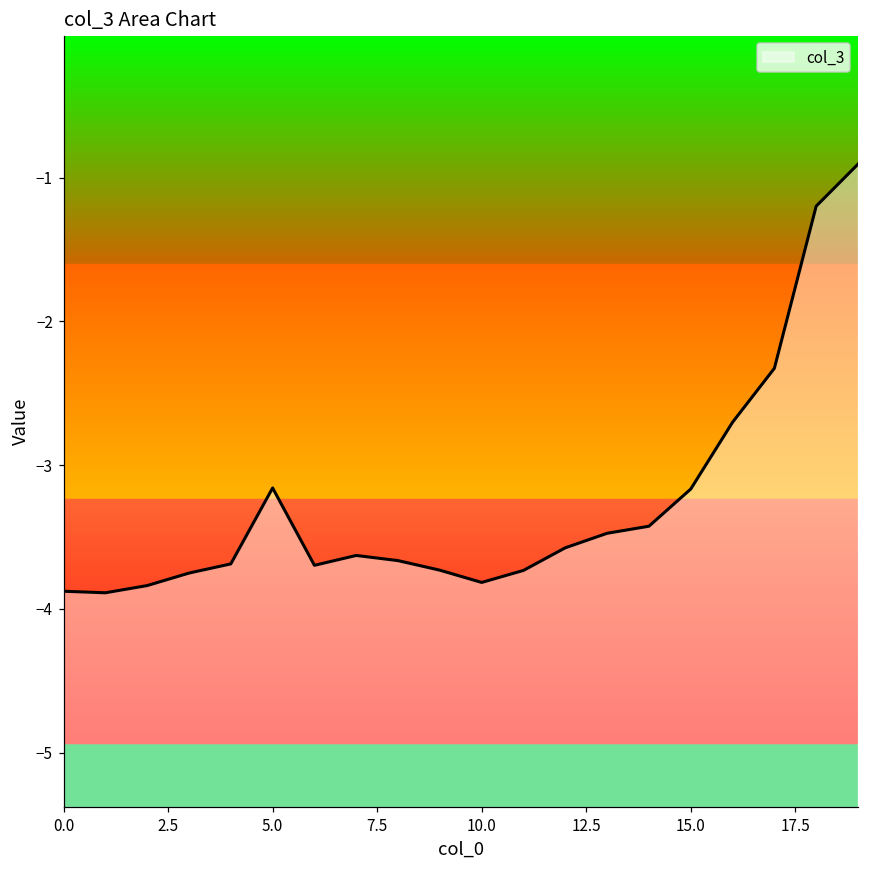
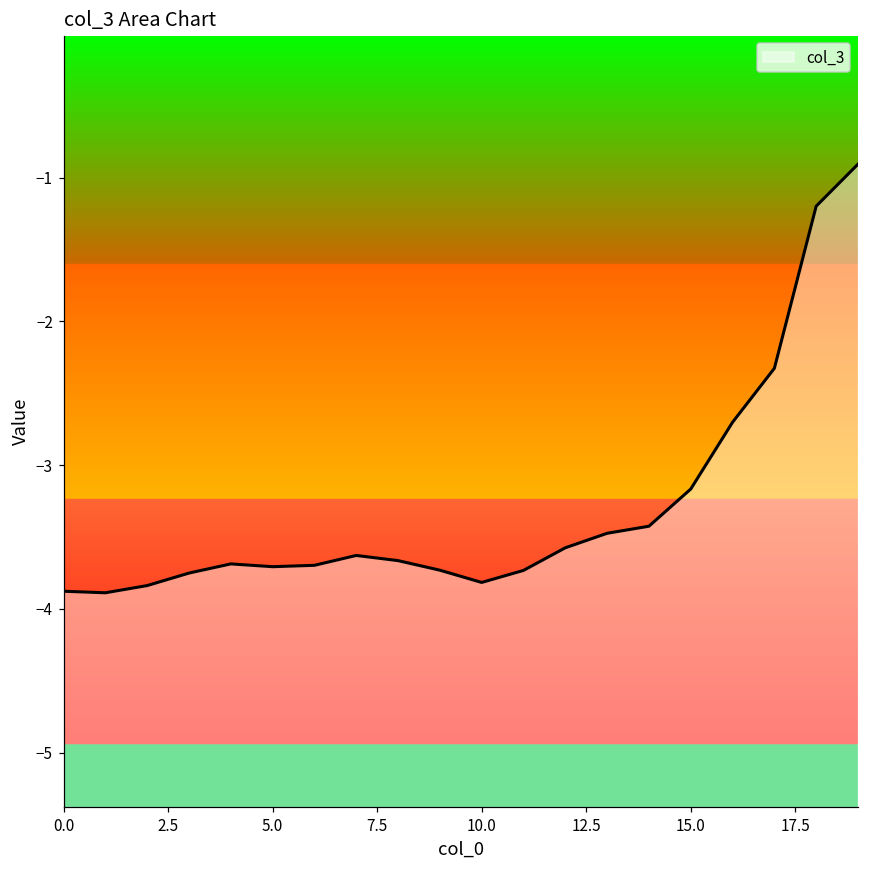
  {
    "0.0": -3.88,
-   "5.0": -3.16,
+   "5.0": -3.71,
    "10.0": -3.82,
    "15.0": -3.17
  }
